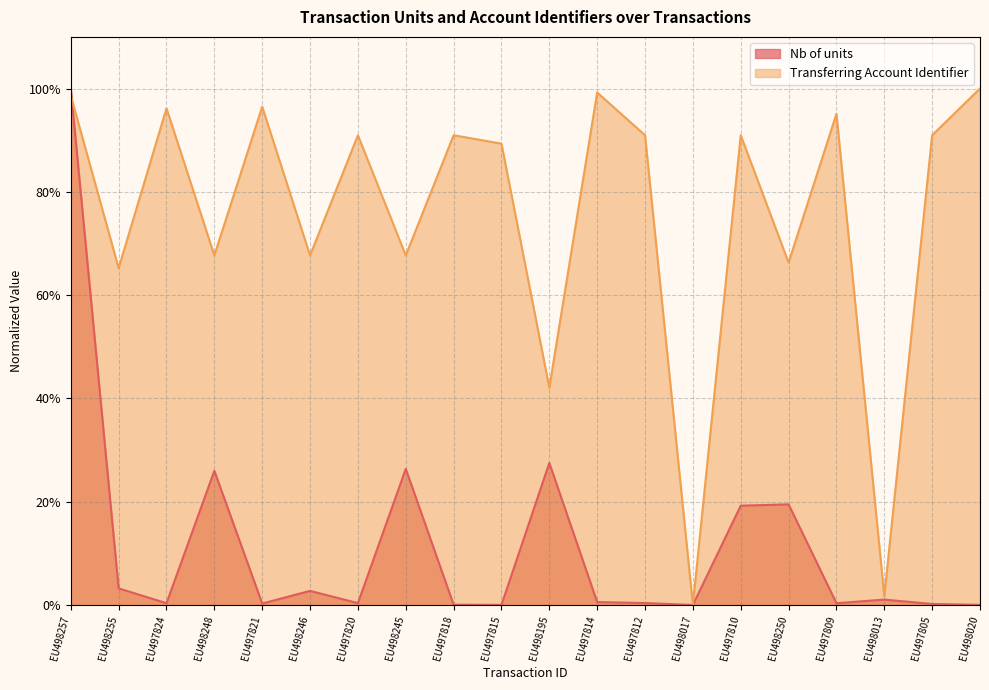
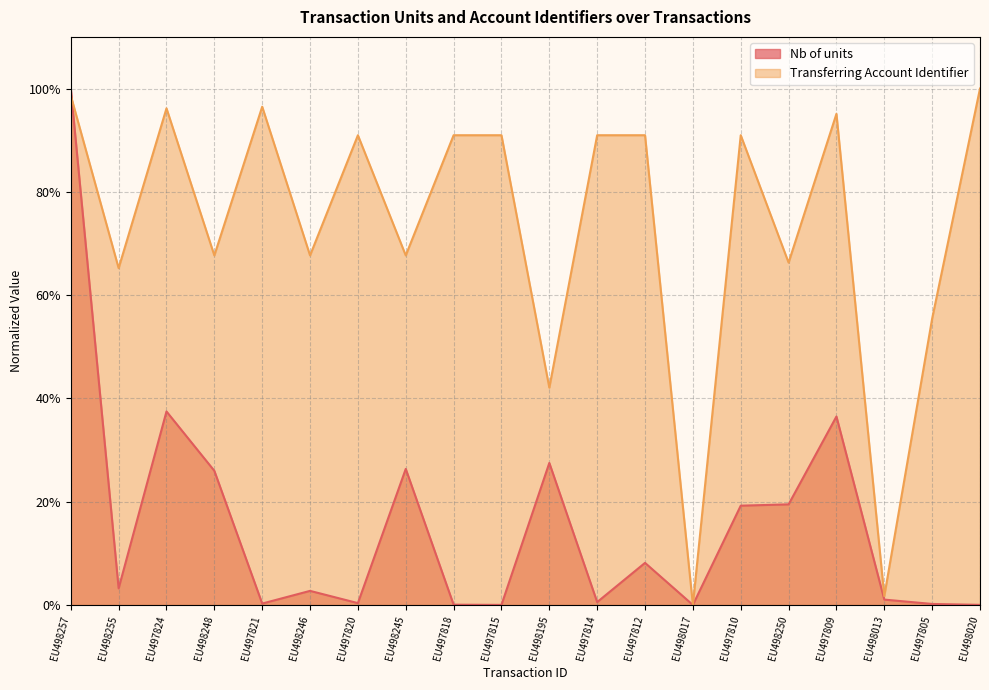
  {
    "Nb of units": {
      "EU498257": "100%",
      "EU498255": "3%",
-     "EU497824": "0%",
+     "EU497824": "37%",
      "EU498248": "26%",
      "EU497821": "0%",
      "EU498246": "3%",
      "EU497820": "0%",
      "EU498245": "26%",
      "EU497818": "0%",
      "EU497815": "0%",
      "EU498195": "27%",
      "EU497814": "1%",
-     "EU497812": "0%",
+     "EU497812": "8%",
      "EU497810": "19%",
      "EU498250": "19%",
-     "EU497809": "0%",
+     "EU497809": "36%",
      "EU498013": "1%",
      "EU497805": "0%",
      "EU498020": "0%"
    },
    "Transferring Account Identifier": {
      "EU498257": "99%",
      "EU498255": "65%",
      "EU497824": "96%",
      "EU498248": "68%",
      "EU497821": "96%",
      "EU498246": "68%",
      "EU497820": "91%",
      "EU498245": "68%",
      "EU497818": "91%",
-     "EU497815": "89%",
+     "EU497815": "91%",
      "EU498195": "42%",
-     "EU497814": "99%",
+     "EU497814": "91%",
      "EU497812": "91%",
      "EU497810": "91%",
      "EU498250": "66%",
      "EU497809": "95%",
      "EU498013": "2%",
-     "EU497805": "91%",
+     "EU497805": "55%",
      "EU498020": "100%"
    }
  }
